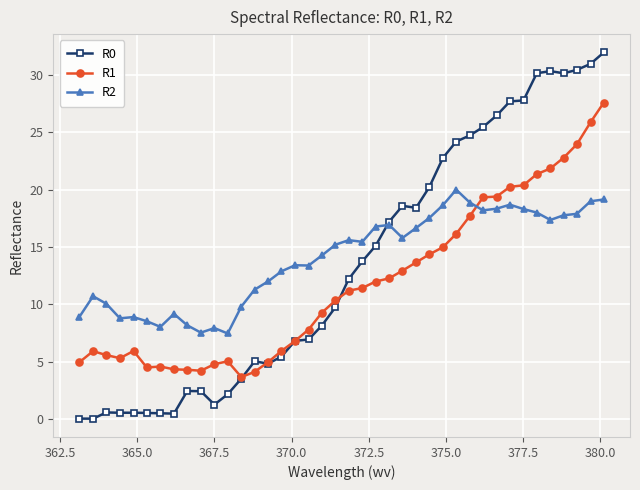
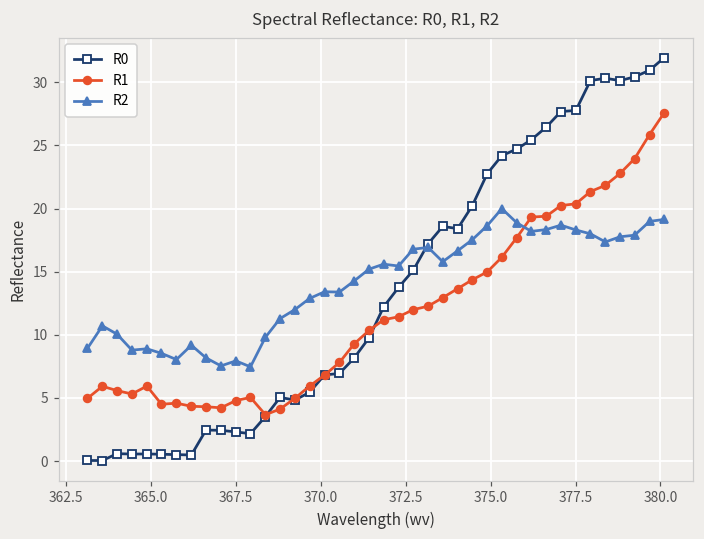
  {
    "R0": {
-     "367.5": 1.3
+     "367.5": 2.3
    },
    "R1": {
      "367.5": 4.8
    },
    "R2": {
      "367.5": 7.9
    }
  }
